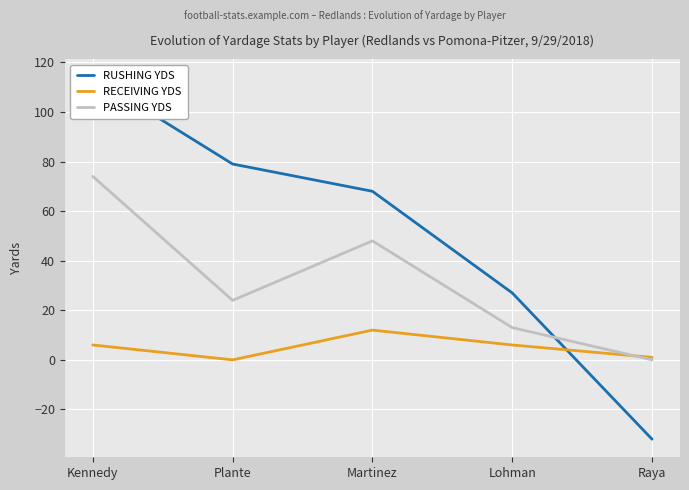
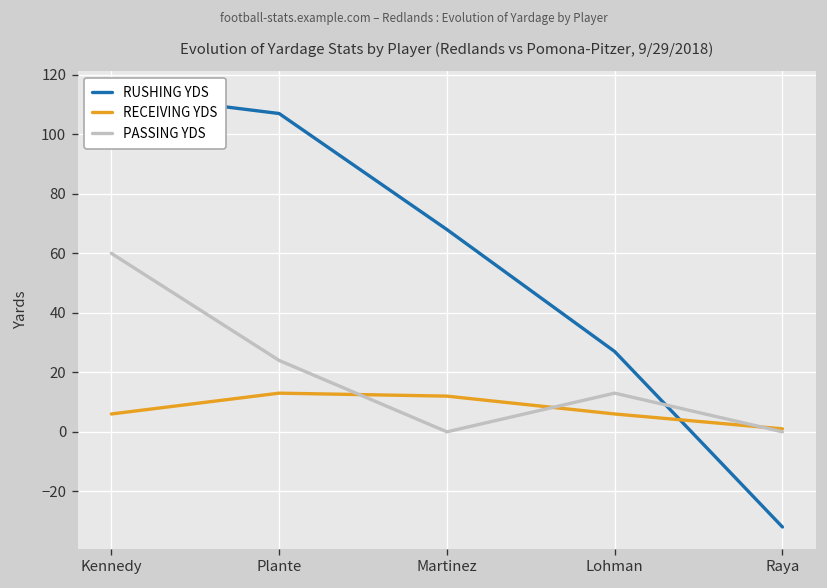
  {
    "RUSHING YDS": {
-     "Plante": 79,
+     "Plante": 107,
      "Martinez": 68,
      "Lohman": 27,
      "Raya": -32
    },
    "RECEIVING YDS": {
      "Kennedy": 6,
-     "Plante": 0,
+     "Plante": 13,
      "Martinez": 12,
      "Lohman": 6
    },
    "PASSING YDS": {
-     "Kennedy": 74,
+     "Kennedy": 60,
      "Plante": 24,
-     "Martinez": 48,
+     "Martinez": 0,
      "Lohman": 13
    }
  }
